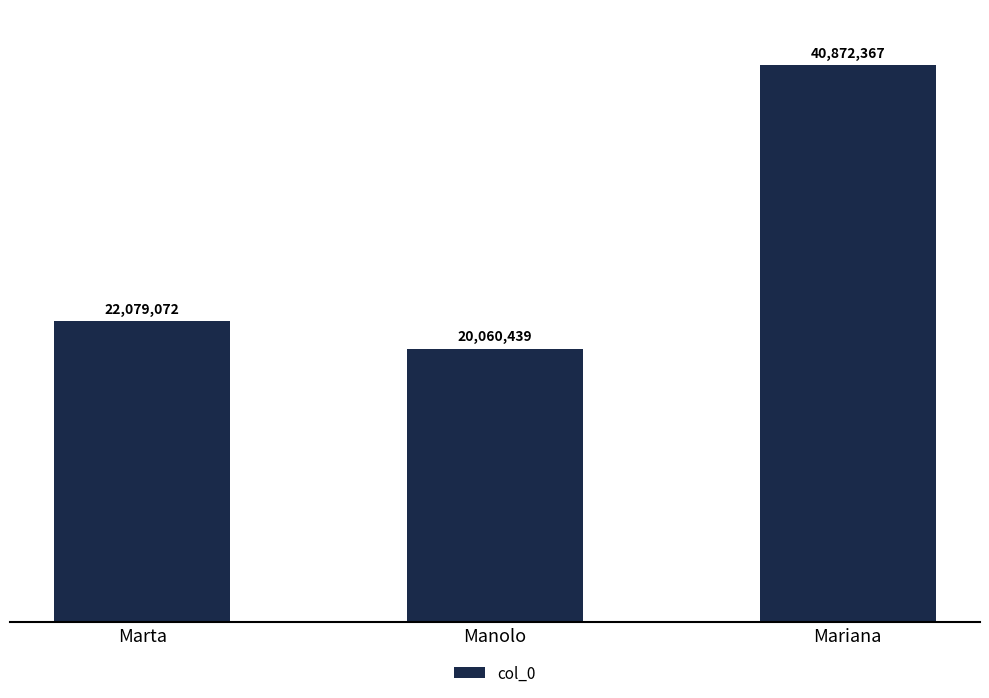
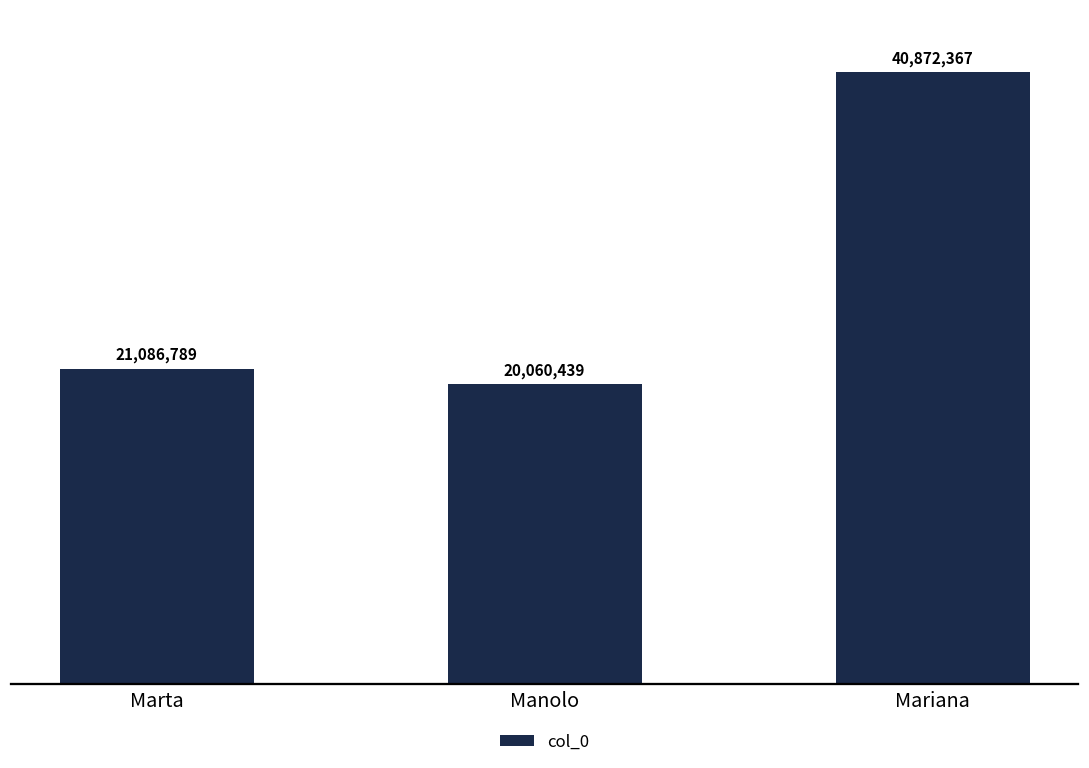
  {
-   "Marta": "22,079,072",
+   "Marta": "21,086,789",
    "Manolo": "20,060,439",
    "Mariana": "40,872,367"
  }
